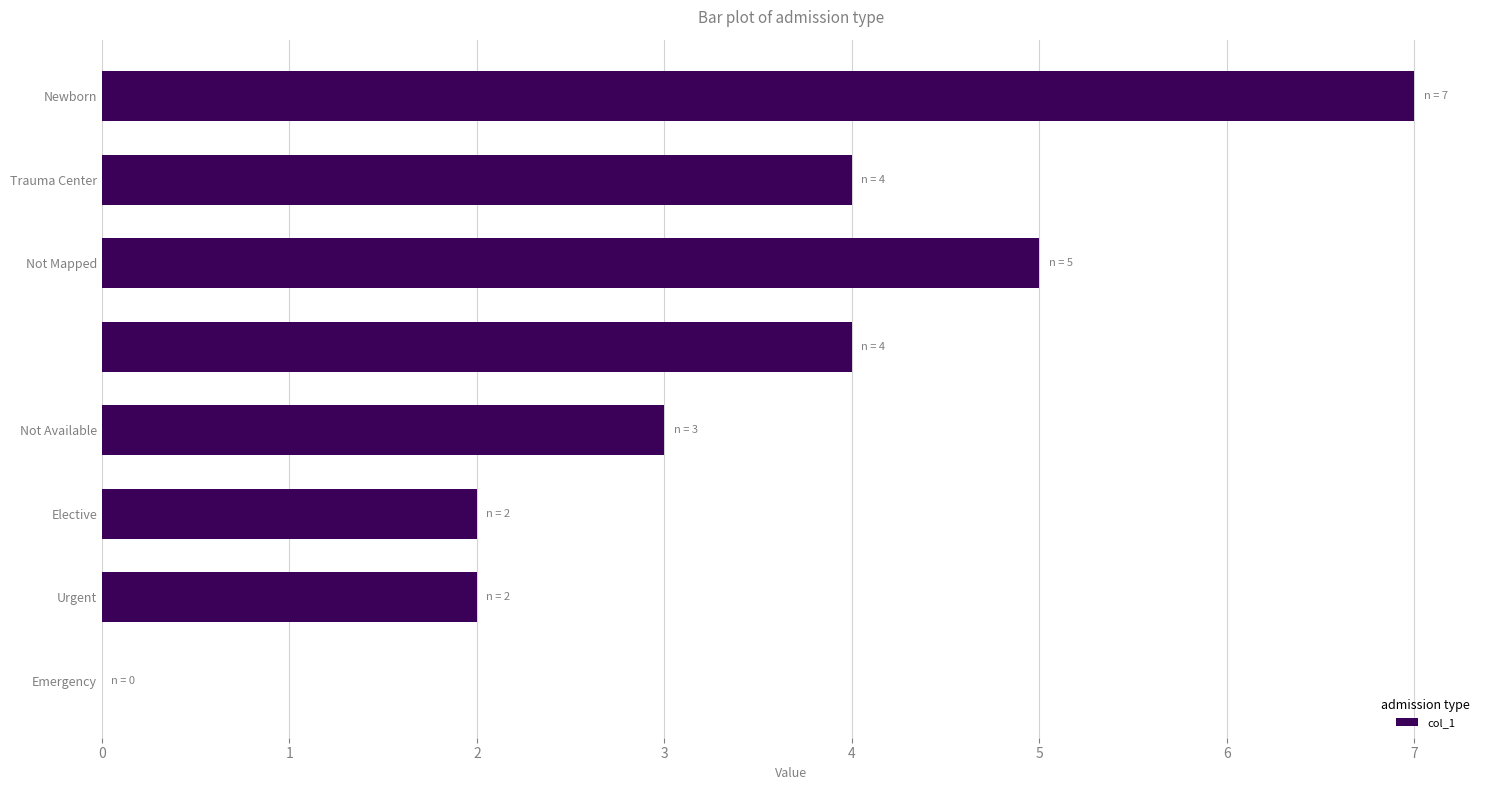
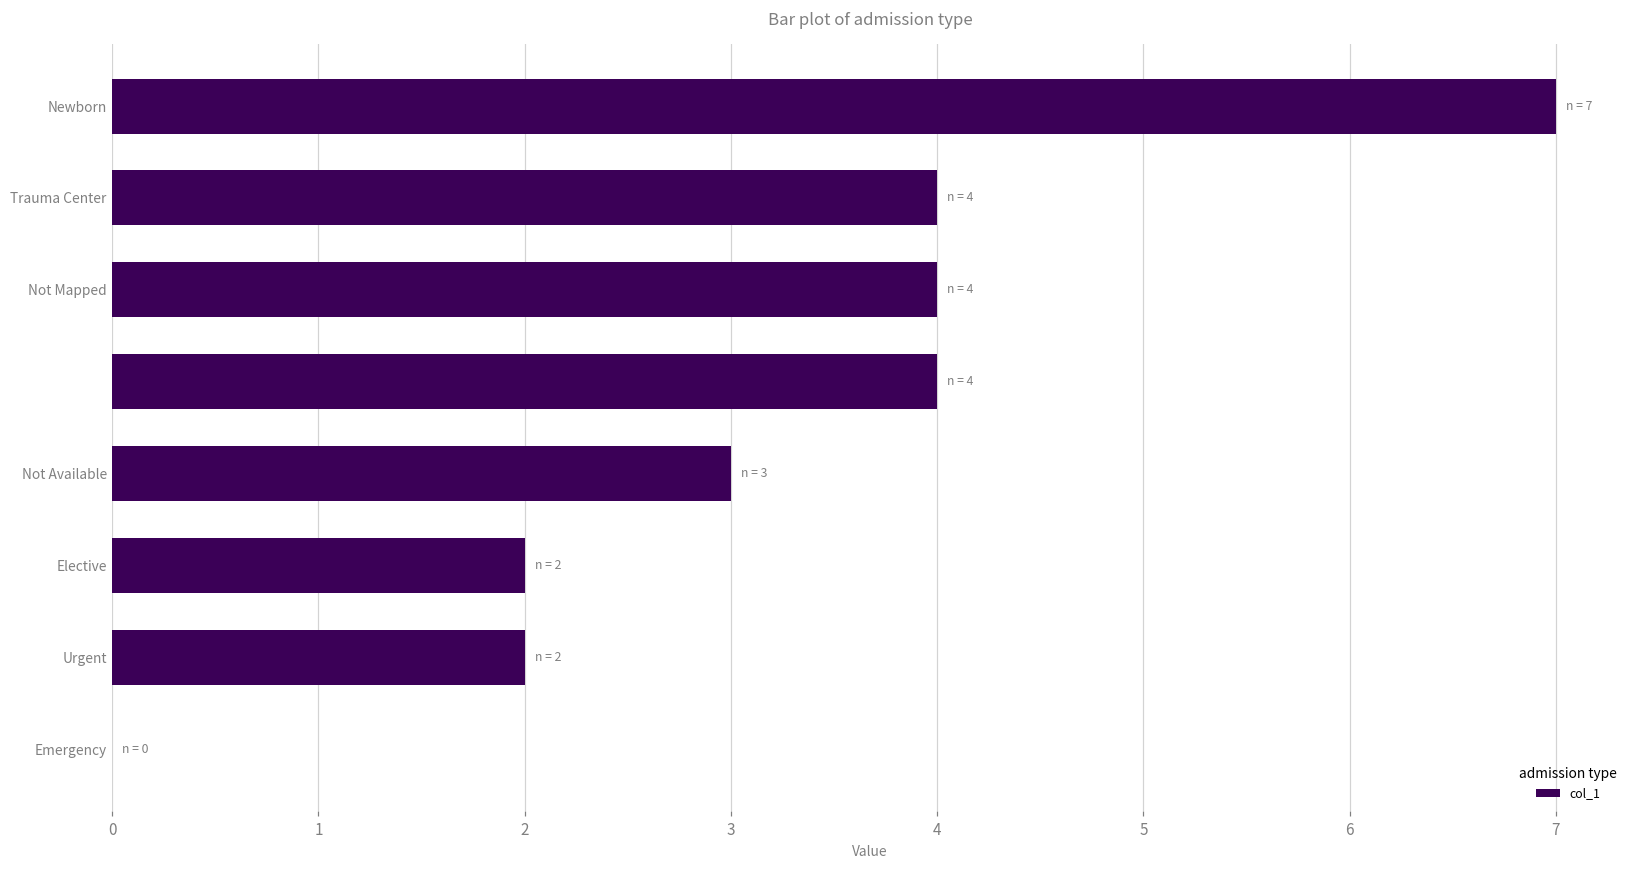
  {
    "Newborn": 7,
    "Trauma Center": 4,
-   "Not Mapped": 5,
+   "Not Mapped": 4,
    "Not Available": 3,
    "Elective": 2,
    "Urgent": 2,
    "Emergency": 0
  }
